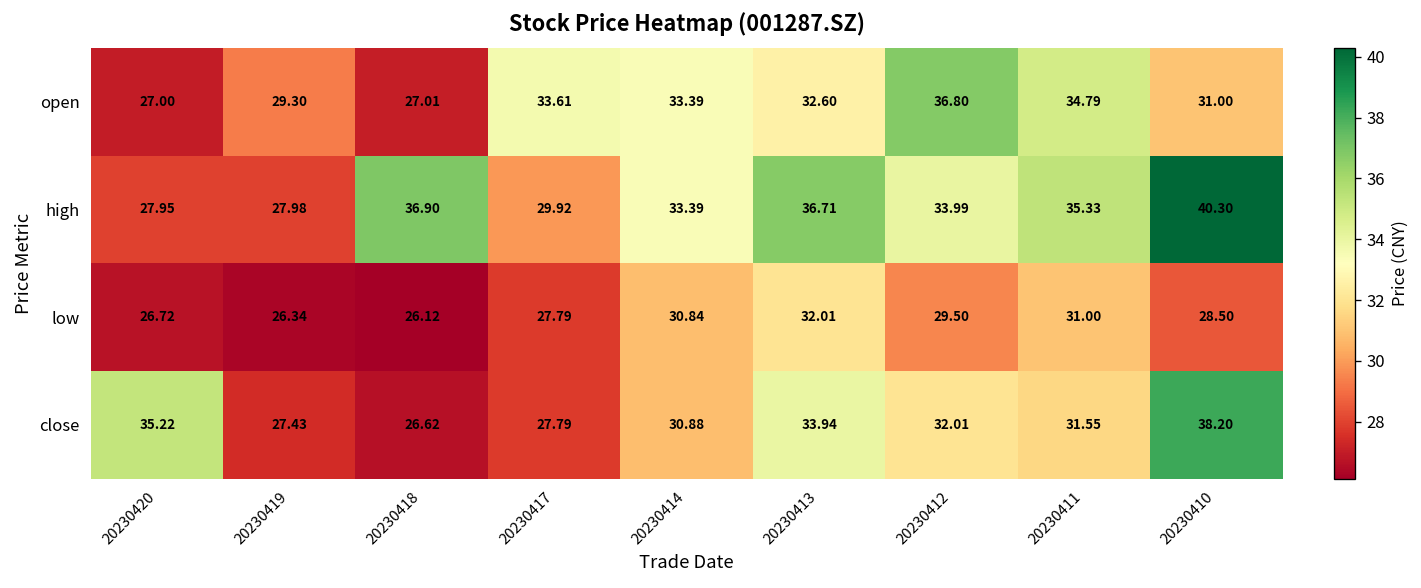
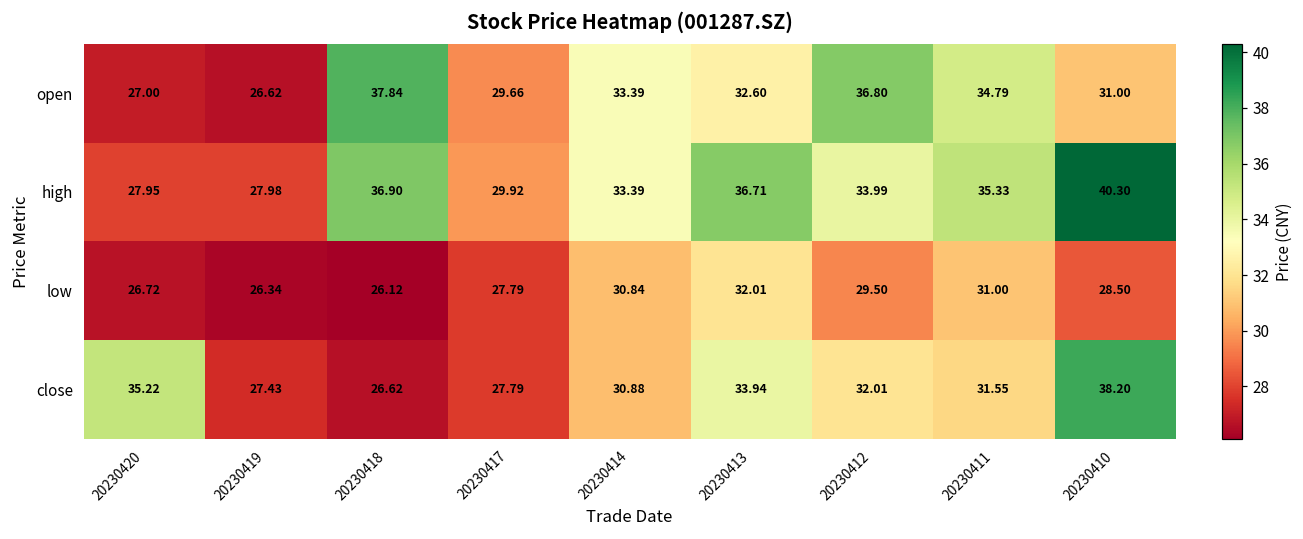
  {
    "open": {
      "20230420": 27.00,
-     "20230419": 29.30,
-     "20230418": 27.01,
-     "20230417": 33.61,
+     "20230419": 26.62,
+     "20230418": 37.84,
+     "20230417": 29.66,
      "20230414": 33.39,
      "20230413": 32.60,
      "20230412": 36.80,
      "20230411": 34.79,
      "20230410": 31.00
    },
    "high": {
      "20230420": 27.95,
      "20230419": 27.98,
      "20230418": 36.90,
      "20230417": 29.92,
      "20230414": 33.39,
      "20230413": 36.71,
      "20230412": 33.99,
      "20230411": 35.33,
      "20230410": 40.30
    },
    "low": {
      "20230420": 26.72,
      "20230419": 26.34,
      "20230418": 26.12,
      "20230417": 27.79,
      "20230414": 30.84,
      "20230413": 32.01,
      "20230412": 29.50,
      "20230411": 31.00,
      "20230410": 28.50
    },
    "close": {
      "20230420": 35.22,
      "20230419": 27.43,
      "20230418": 26.62,
      "20230417": 27.79,
      "20230414": 30.88,
      "20230413": 33.94,
      "20230412": 32.01,
      "20230411": 31.55,
      "20230410": 38.20
    }
  }
